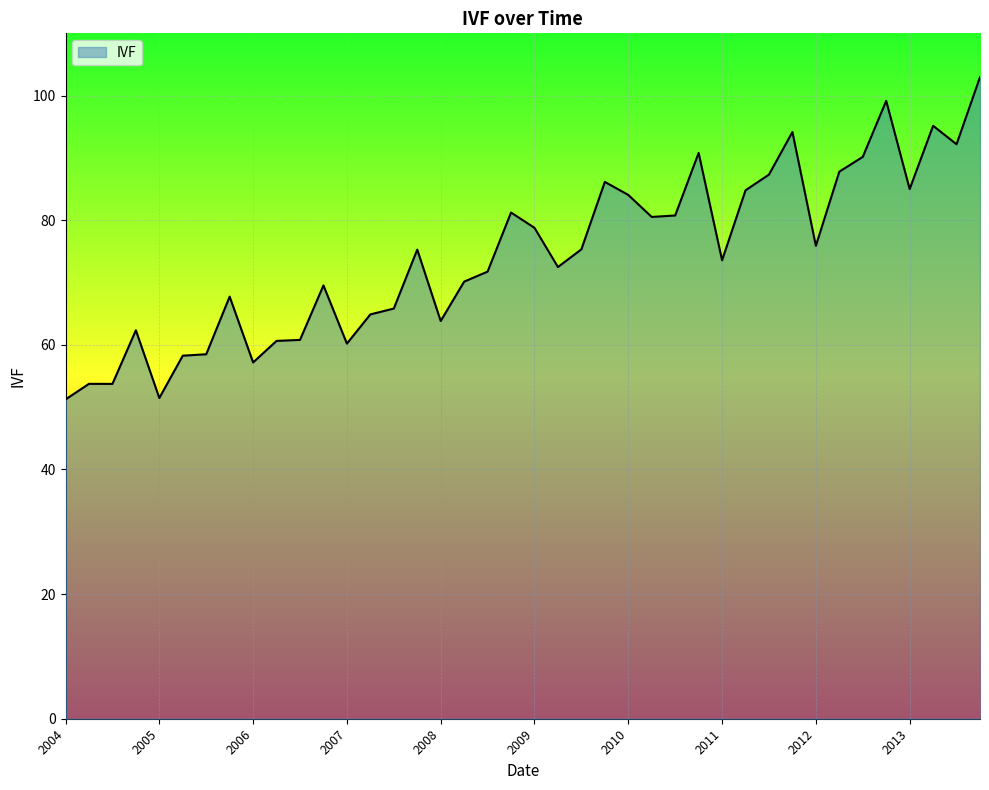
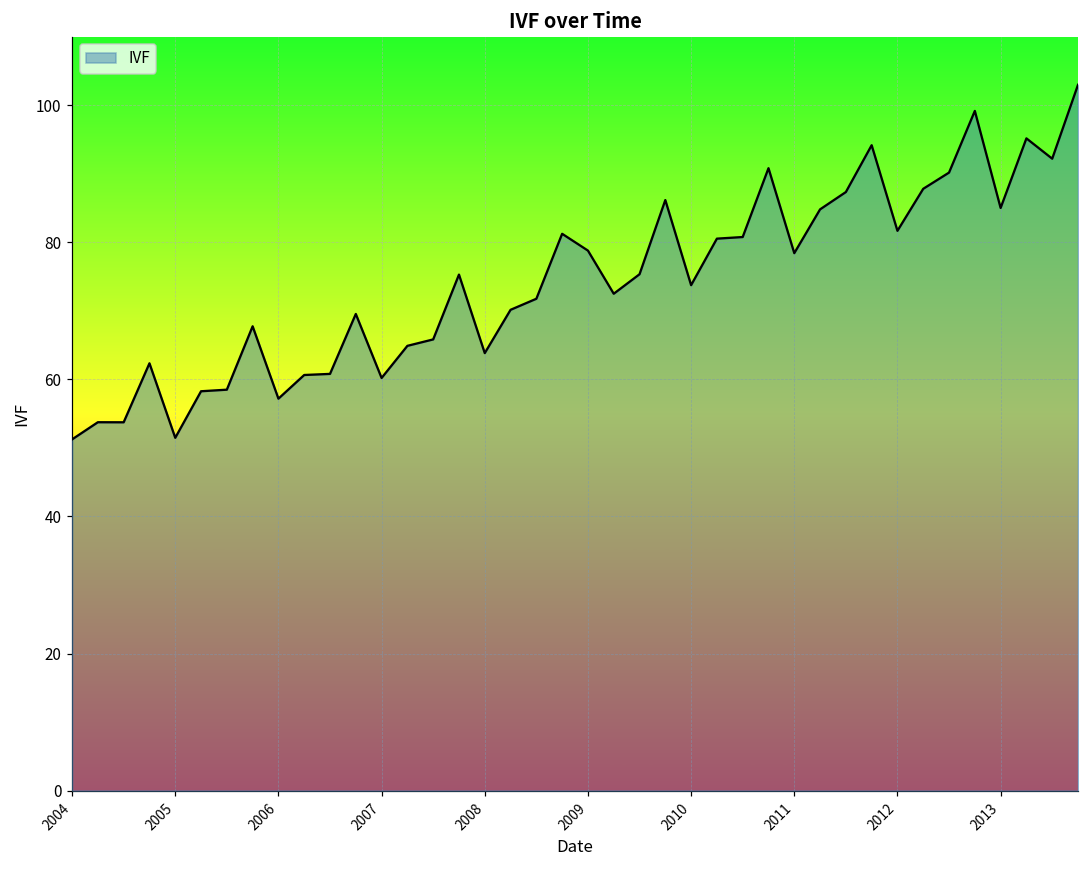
  {
    "2004": 51,
    "2005": 51,
    "2006": 57,
    "2007": 60,
    "2008": 64,
    "2009": 79,
-   "2010": 84,
-   "2011": 74,
-   "2012": 76,
+   "2010": 74,
+   "2011": 78,
+   "2012": 82,
    "2013": 85
  }
